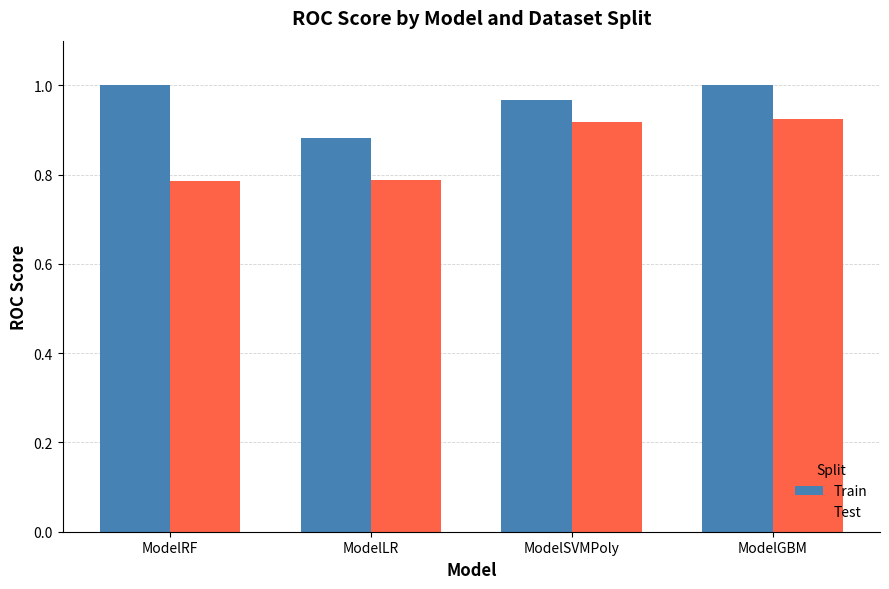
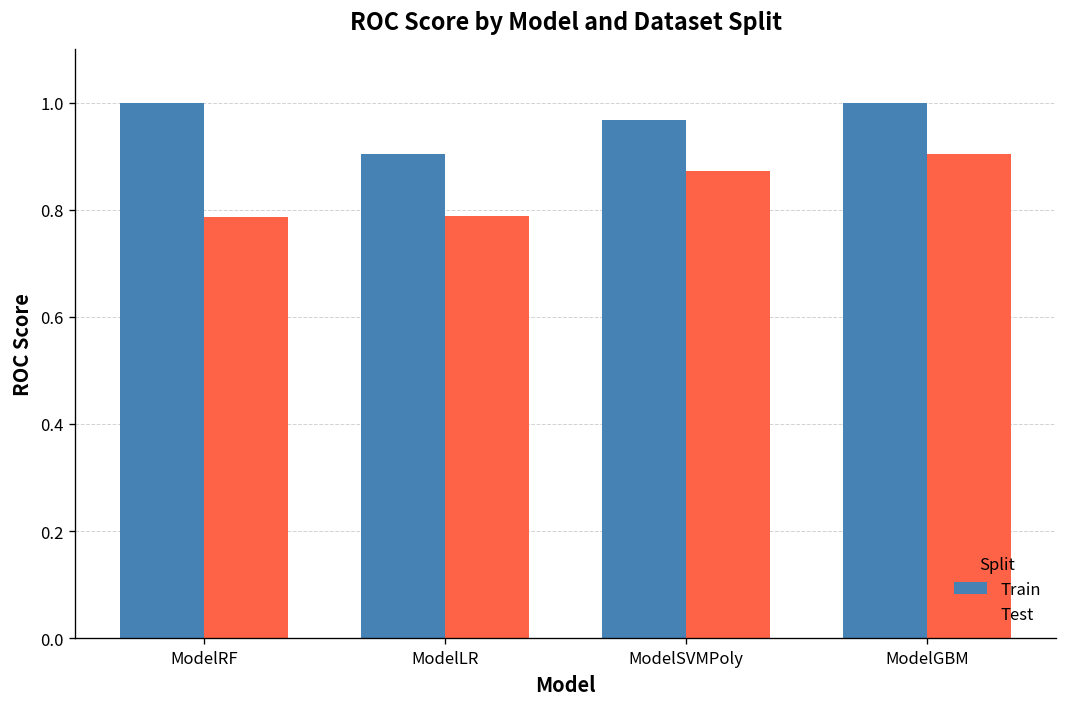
  {
    "Train": {
      "ModelRF": 1.00,
-     "ModelLR": 0.88,
+     "ModelLR": 0.90,
      "ModelSVMPoly": 0.97,
      "ModelGBM": 1.00
    },
    "Test": {
      "ModelRF": 0.79,
      "ModelLR": 0.79,
-     "ModelSVMPoly": 0.92,
-     "ModelGBM": 0.92
+     "ModelSVMPoly": 0.87,
+     "ModelGBM": 0.90
    }
  }
